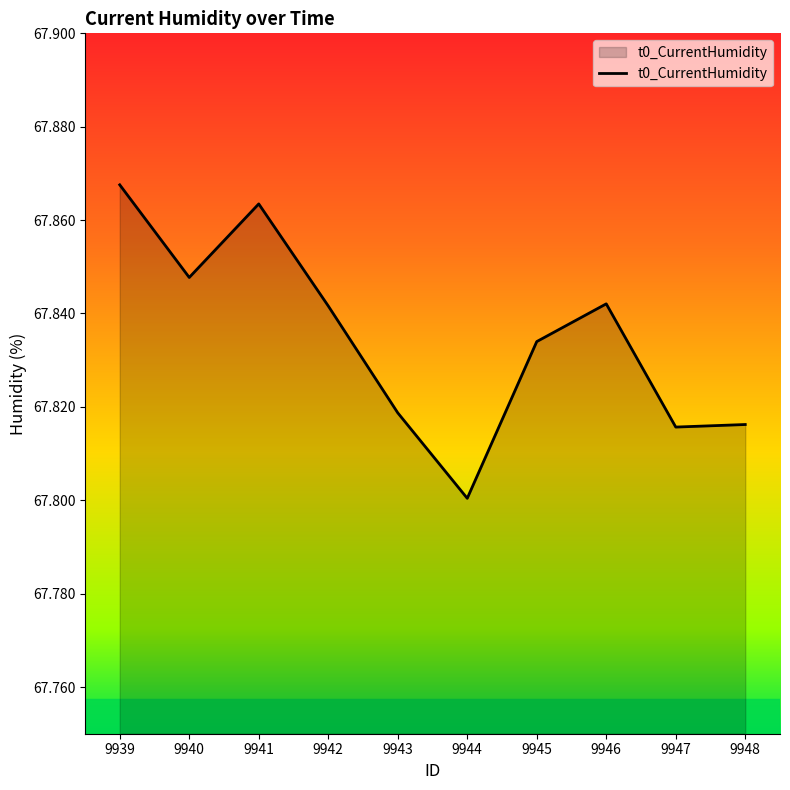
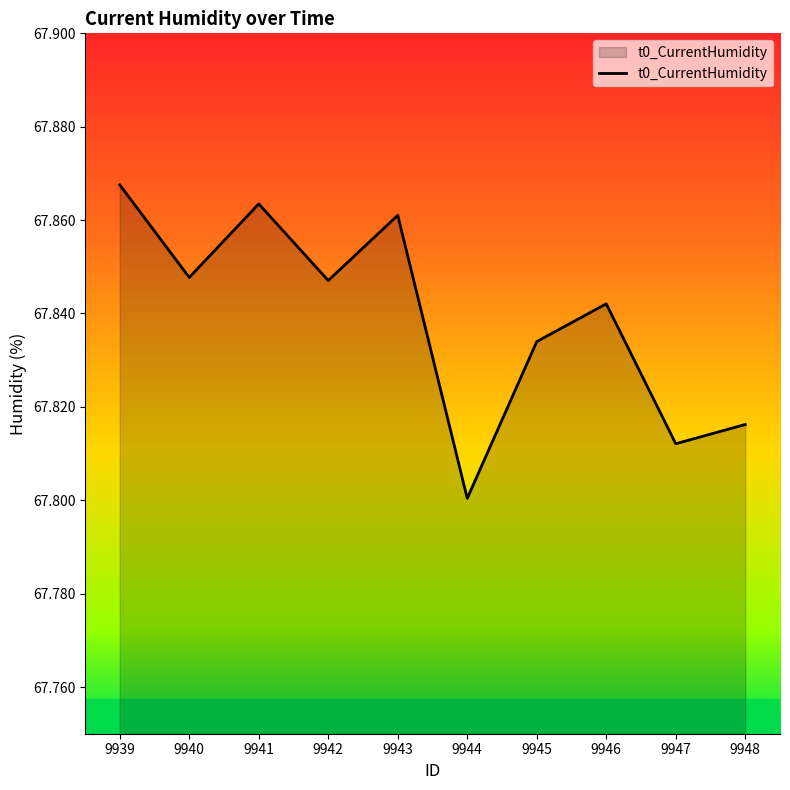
  {
    "9939": 67.868,
    "9940": 67.848,
    "9941": 67.863,
-   "9942": 67.842,
-   "9943": 67.819,
+   "9942": 67.847,
+   "9943": 67.861,
    "9944": 67.800,
    "9945": 67.834,
    "9946": 67.842,
-   "9947": 67.816,
+   "9947": 67.812,
    "9948": 67.816
  }
